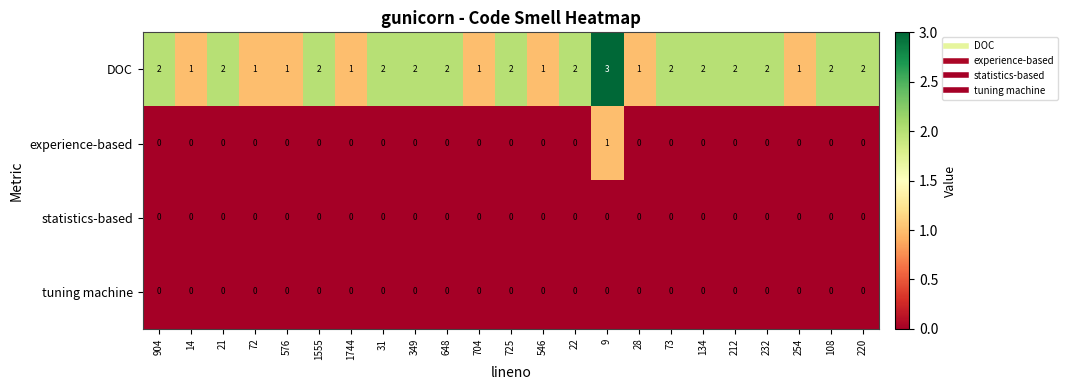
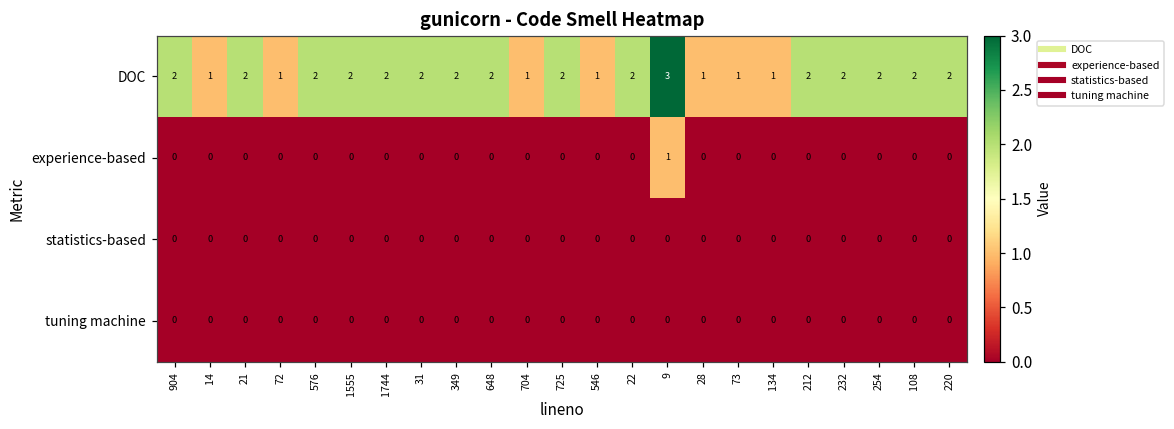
  {
    "DOC": {
      "904": 2,
      "14": 1,
      "21": 2,
      "72": 1,
-     "576": 1,
+     "576": 2,
      "1555": 2,
-     "1744": 1,
+     "1744": 2,
      "31": 2,
      "349": 2,
      "648": 2,
      "704": 1,
      "725": 2,
      "546": 1,
      "22": 2,
      "9": 3,
      "28": 1,
-     "73": 2,
-     "134": 2,
+     "73": 1,
+     "134": 1,
      "212": 2,
      "232": 2,
-     "254": 1,
+     "254": 2,
      "108": 2,
      "220": 2
    },
    "experience-based": {
      "904": 0,
      "14": 0,
      "21": 0,
      "72": 0,
      "576": 0,
      "1555": 0,
      "1744": 0,
      "31": 0,
      "349": 0,
      "648": 0,
      "704": 0,
      "725": 0,
      "546": 0,
      "22": 0,
      "9": 1,
      "28": 0,
      "73": 0,
      "134": 0,
      "212": 0,
      "232": 0,
      "254": 0,
      "108": 0,
      "220": 0
    },
    "statistics-based": {
      "904": 0,
      "14": 0,
      "21": 0,
      "72": 0,
      "576": 0,
      "1555": 0,
      "1744": 0,
      "31": 0,
      "349": 0,
      "648": 0,
      "704": 0,
      "725": 0,
      "546": 0,
      "22": 0,
      "9": 0,
      "28": 0,
      "73": 0,
      "134": 0,
      "212": 0,
      "232": 0,
      "254": 0,
      "108": 0,
      "220": 0
    },
    "tuning machine": {
      "904": 0,
      "14": 0,
      "21": 0,
      "72": 0,
      "576": 0,
      "1555": 0,
      "1744": 0,
      "31": 0,
      "349": 0,
      "648": 0,
      "704": 0,
      "725": 0,
      "546": 0,
      "22": 0,
      "9": 0,
      "28": 0,
      "73": 0,
      "134": 0,
      "212": 0,
      "232": 0,
      "254": 0,
      "108": 0,
      "220": 0
    }
  }
